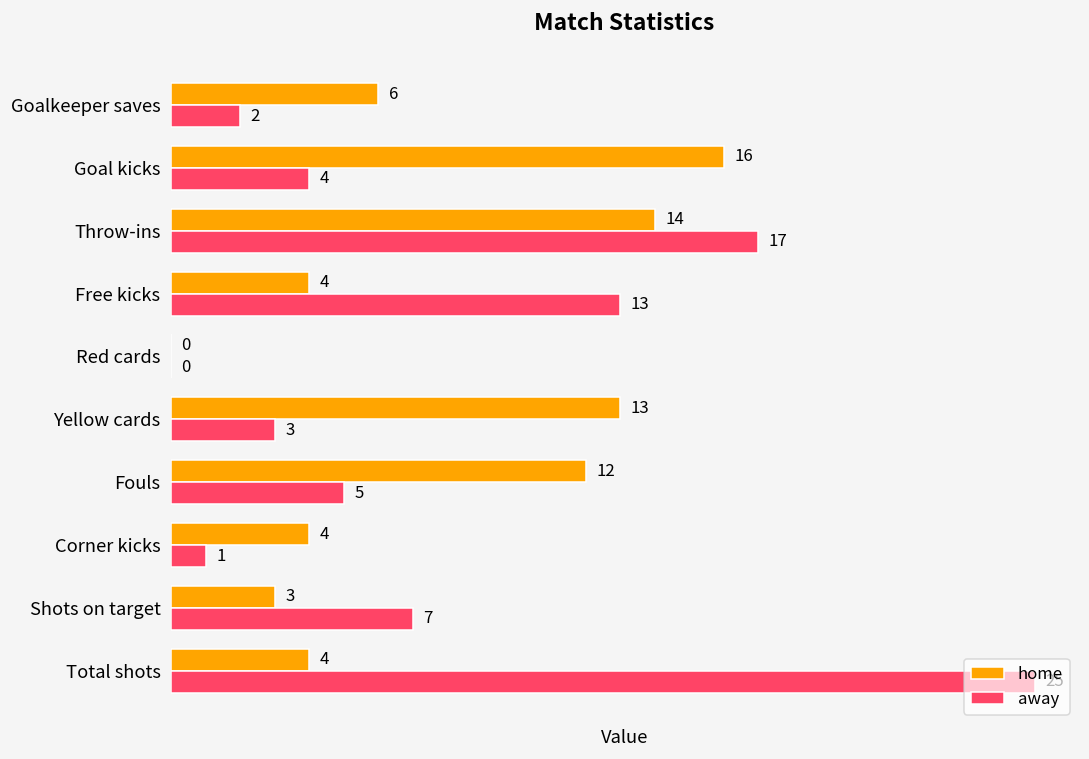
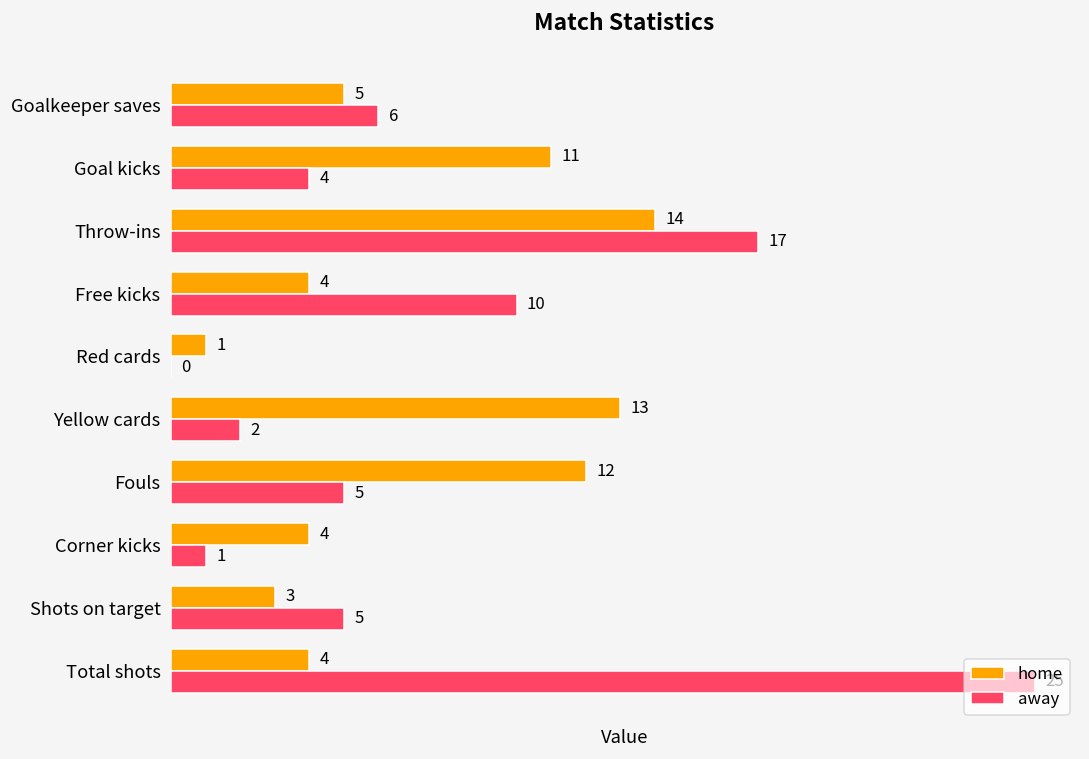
  {
    "home": {
-     "Goalkeeper saves": 6,
-     "Goal kicks": 16,
+     "Goalkeeper saves": 5,
+     "Goal kicks": 11,
      "Throw-ins": 14,
      "Free kicks": 4,
-     "Red cards": 0,
+     "Red cards": 1,
      "Yellow cards": 13,
      "Fouls": 12,
      "Corner kicks": 4,
      "Shots on target": 3,
      "Total shots": 4
    },
    "away": {
-     "Goalkeeper saves": 2,
+     "Goalkeeper saves": 6,
      "Goal kicks": 4,
      "Throw-ins": 17,
-     "Free kicks": 13,
+     "Free kicks": 10,
      "Red cards": 0,
-     "Yellow cards": 3,
+     "Yellow cards": 2,
      "Fouls": 5,
      "Corner kicks": 1,
-     "Shots on target": 7
+     "Shots on target": 5
    }
  }
